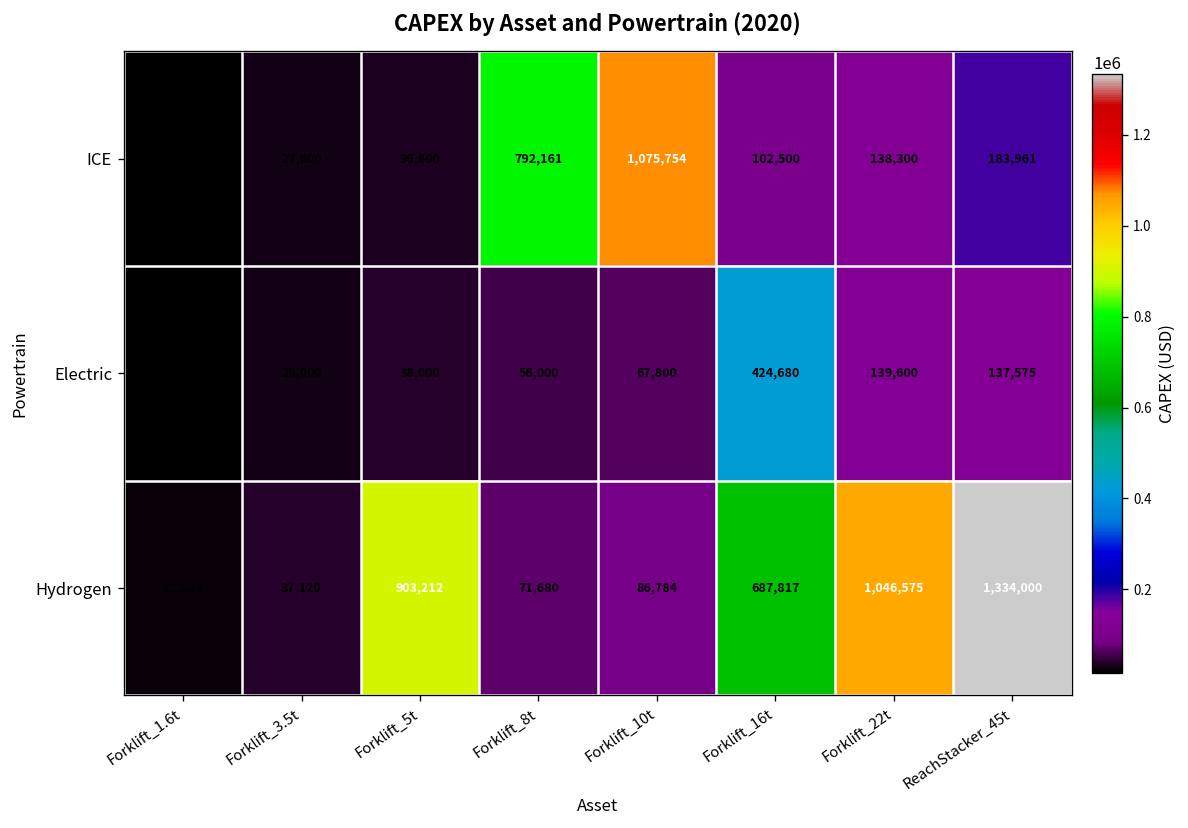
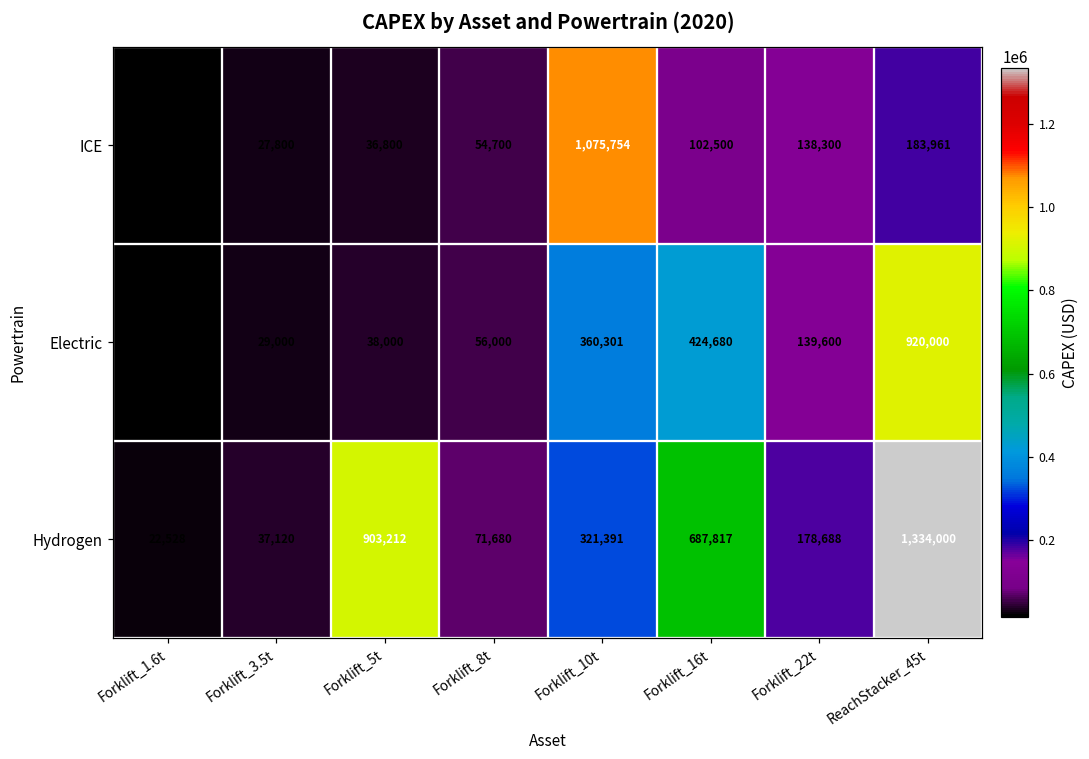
  {
    "ICE": {
-     "Forklift_8t": "792,161",
+     "Forklift_8t": "54,700",
      "Forklift_10t": "1,075,754",
      "Forklift_16t": "102,500",
      "Forklift_22t": "138,300",
      "ReachStacker_45t": "183,961"
    },
    "Electric": {
      "Forklift_8t": "56,000",
-     "Forklift_10t": "67,800",
+     "Forklift_10t": "360,301",
      "Forklift_16t": "424,680",
      "Forklift_22t": "139,600",
-     "ReachStacker_45t": "137,575"
+     "ReachStacker_45t": "920,000"
    },
    "Hydrogen": {
      "Forklift_5t": "903,212",
      "Forklift_8t": "71,680",
-     "Forklift_10t": "86,784",
+     "Forklift_10t": "321,391",
      "Forklift_16t": "687,817",
-     "Forklift_22t": "1,046,575",
+     "Forklift_22t": "178,688",
      "ReachStacker_45t": "1,334,000"
    }
  }
